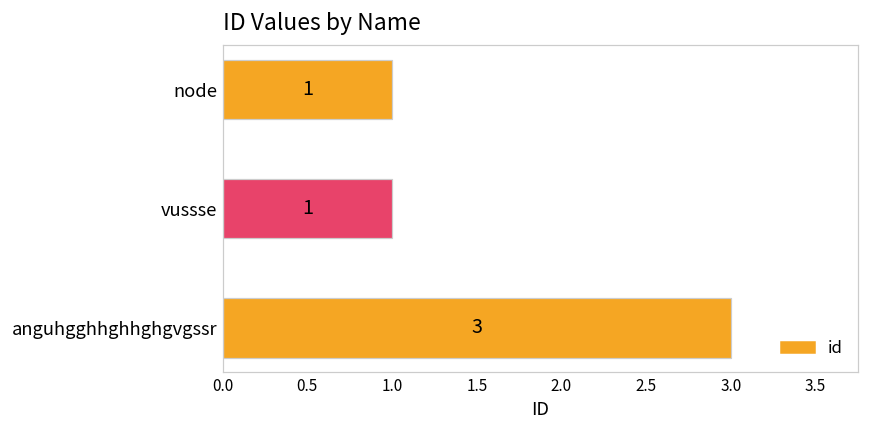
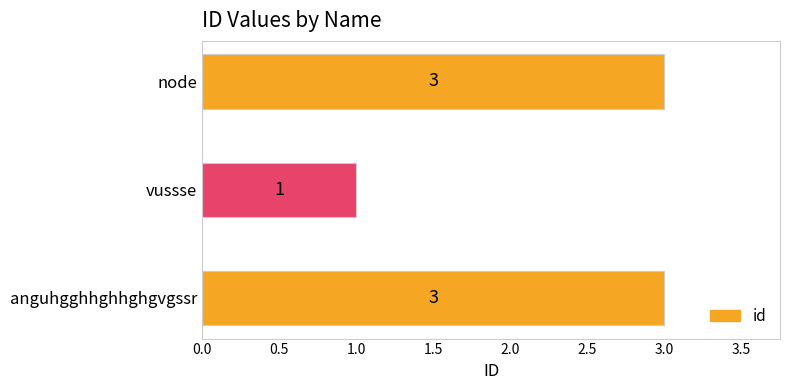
  {
-   "node": 1,
+   "node": 3,
    "vussse": 1,
    "anguhgghhghhghgvgssr": 3
  }
